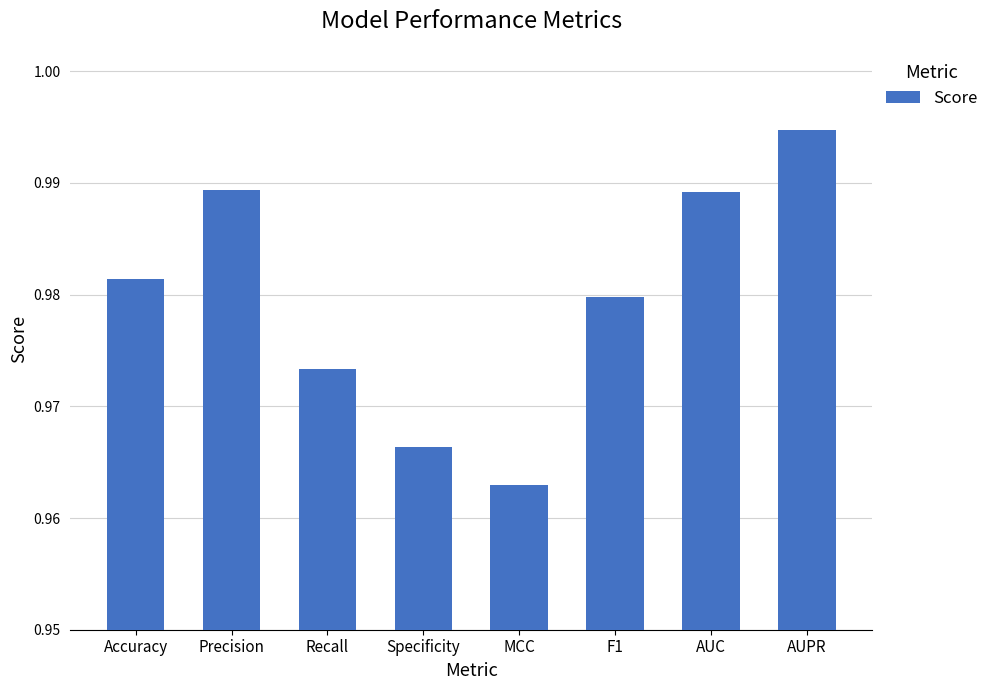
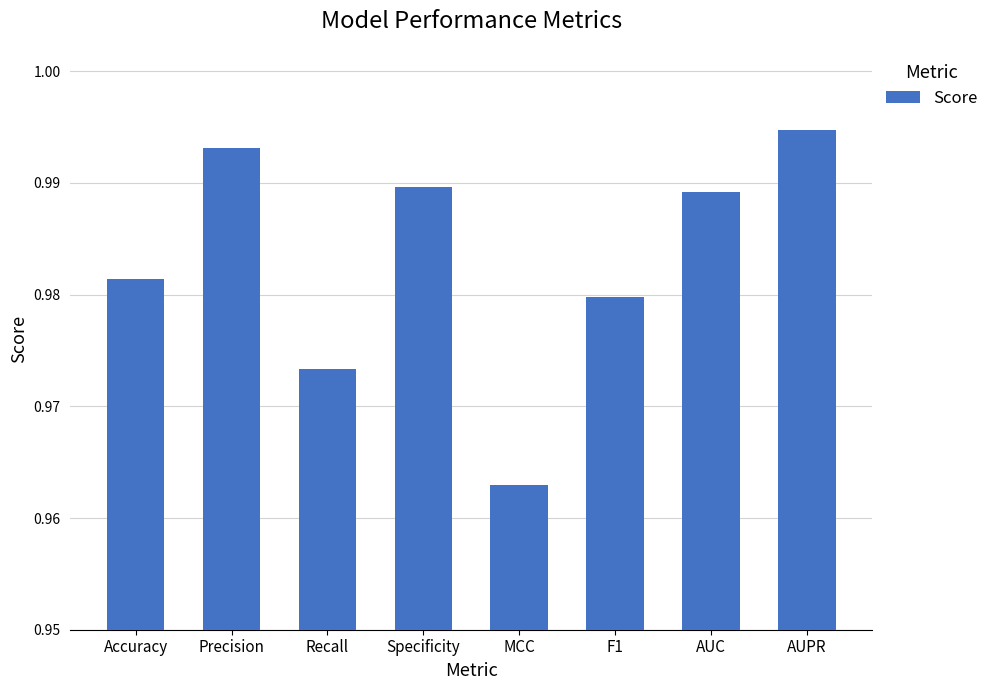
  {
    "Accuracy": 0.9814,
-   "Precision": 0.9894,
+   "Precision": 0.9931,
    "Recall": 0.9733,
-   "Specificity": 0.9664,
+   "Specificity": 0.9896,
    "MCC": 0.9630,
    "F1": 0.9798,
    "AUC": 0.9892,
    "AUPR": 0.9947
  }
